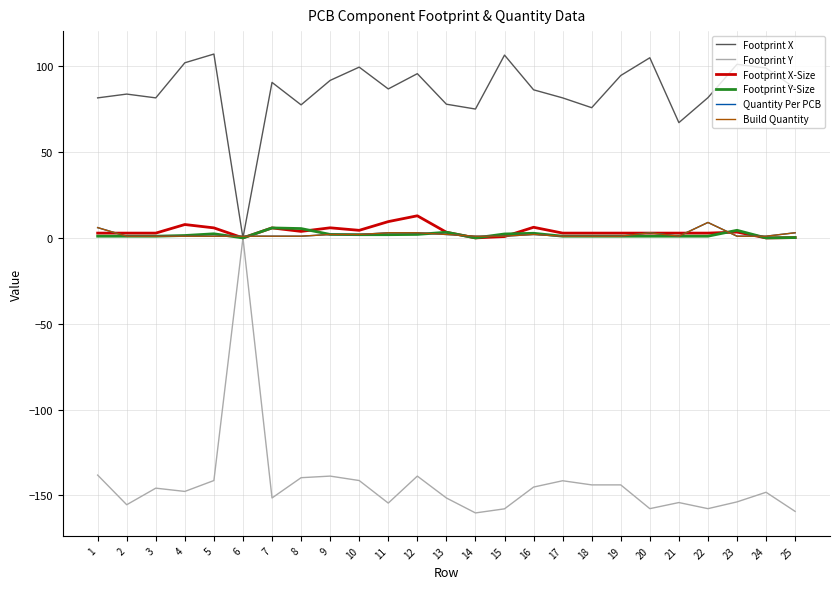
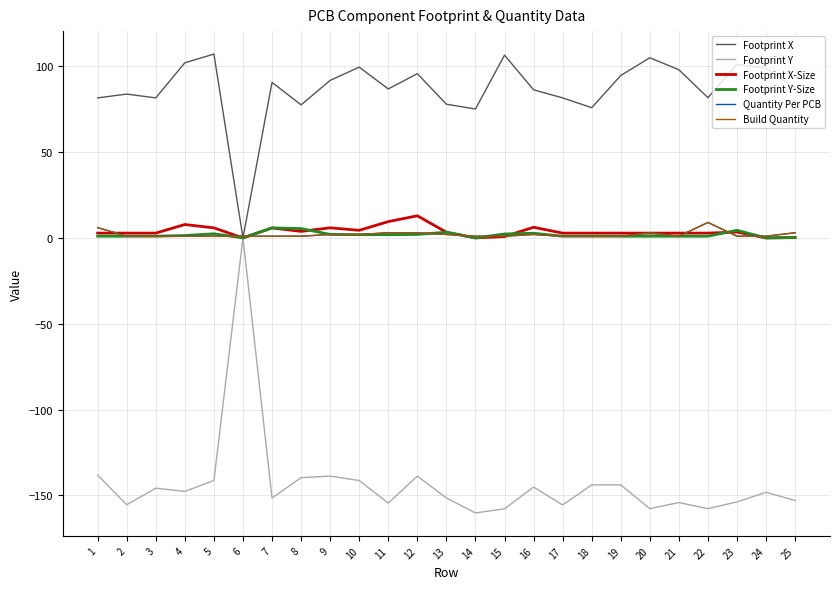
  {
    "Footprint X": {
      "1": 82,
      "2": 84,
      "3": 82,
      "4": 102,
      "5": 107,
      "7": 91,
      "8": 78,
      "9": 92,
      "10": 99,
      "11": 87,
      "12": 96,
      "13": 78,
      "14": 75,
      "15": 106,
      "16": 86,
      "17": 82,
      "18": 76,
      "19": 95,
      "20": 105,
-     "21": 67,
+     "21": 98,
      "22": 82
    },
    "Footprint Y": {
      "1": -138,
      "2": -155,
      "3": -146,
      "4": -148,
      "5": -141,
      "7": -151,
      "8": -140,
      "9": -139,
      "10": -141,
      "11": -154,
      "12": -139,
      "13": -151,
      "14": -160,
      "15": -158,
      "16": -145,
-     "17": -141,
+     "17": -156,
      "18": -144,
      "19": -144,
      "20": -158,
      "21": -154,
      "22": -158,
      "23": -154,
      "24": -148,
-     "25": -159
+     "25": -153
    },
    "Footprint X-Size": {
      "1": 3,
      "2": 3,
      "3": 3,
      "4": 8,
      "5": 6,
      "8": 4,
      "9": 6,
      "10": 4,
      "11": 9,
      "12": 13,
      "16": 6,
      "17": 3,
      "18": 3,
      "19": 3,
      "21": 3,
      "22": 3
    },
    "Footprint Y-Size": {
      "1": 1,
      "8": 5,
      "20": 1,
      "22": 1
    },
    "Build Quantity": {
      "1": 6,
      "7": 1,
      "8": 1,
      "22": 9,
      "23": 1,
      "25": 3
    }
  }
